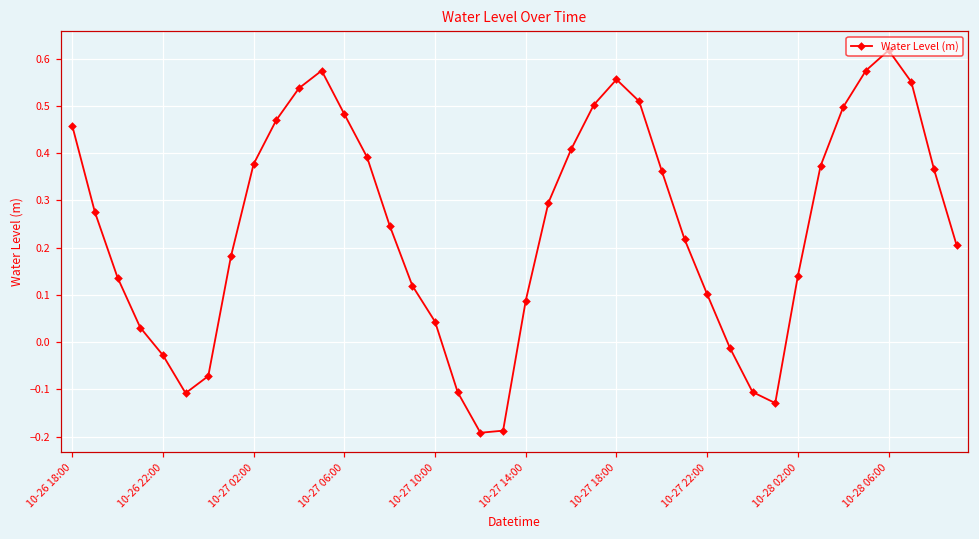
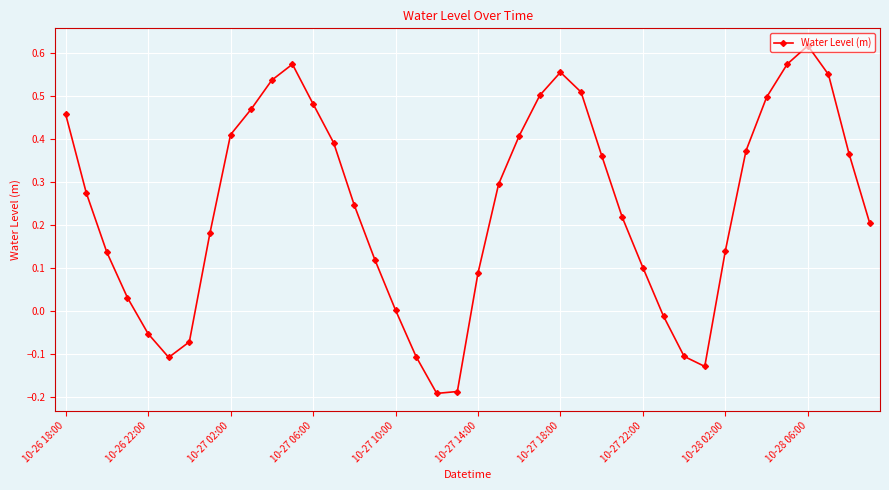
  {
    "10-26 18:00": 0.46,
-   "10-26 22:00": -0.03,
-   "10-27 02:00": 0.38,
+   "10-26 22:00": -0.05,
+   "10-27 02:00": 0.41,
    "10-27 06:00": 0.48,
-   "10-27 10:00": 0.04,
+   "10-27 10:00": 0.00,
    "10-27 14:00": 0.09,
    "10-27 18:00": 0.56,
    "10-27 22:00": 0.10,
    "10-28 02:00": 0.14
  }
